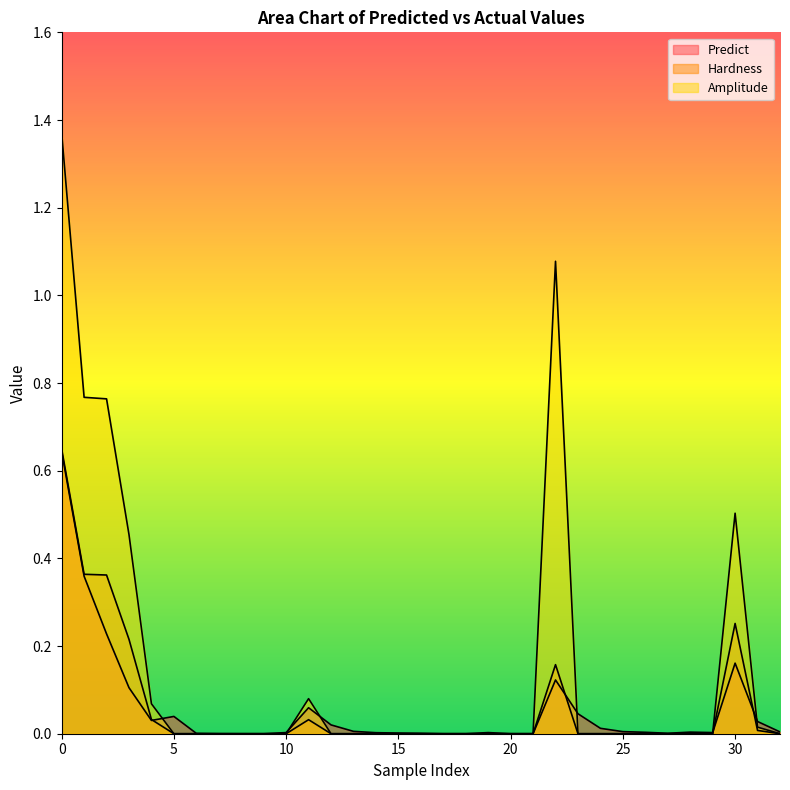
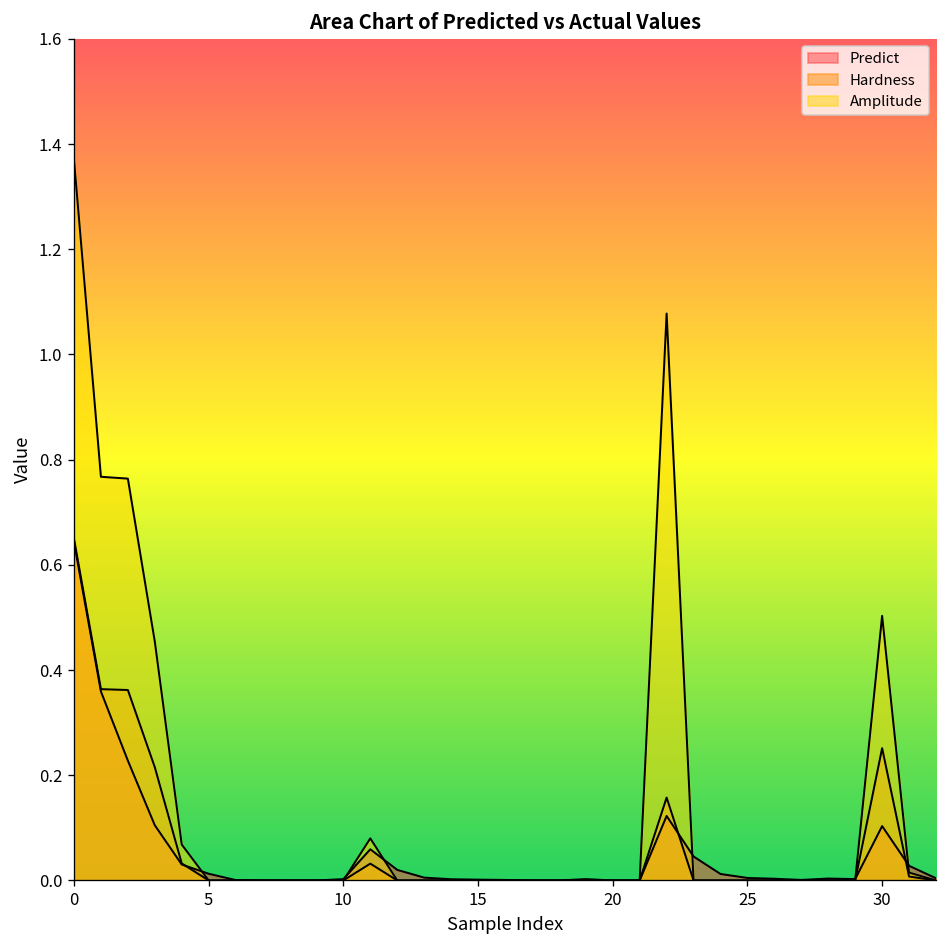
  {
    "Predict": {
      "0": 0.64,
-     "5": 0.04,
-     "30": 0.16
+     "5": 0.01,
+     "30": 0.10
    }
  }
